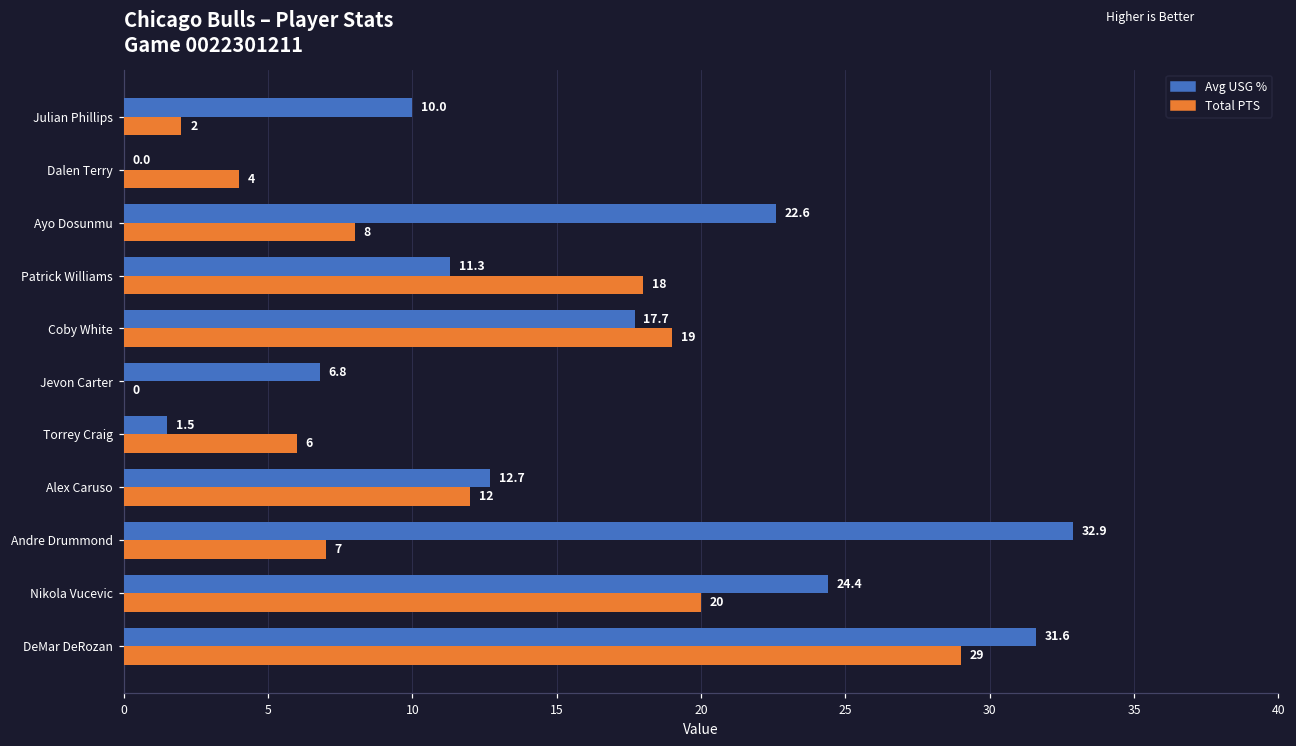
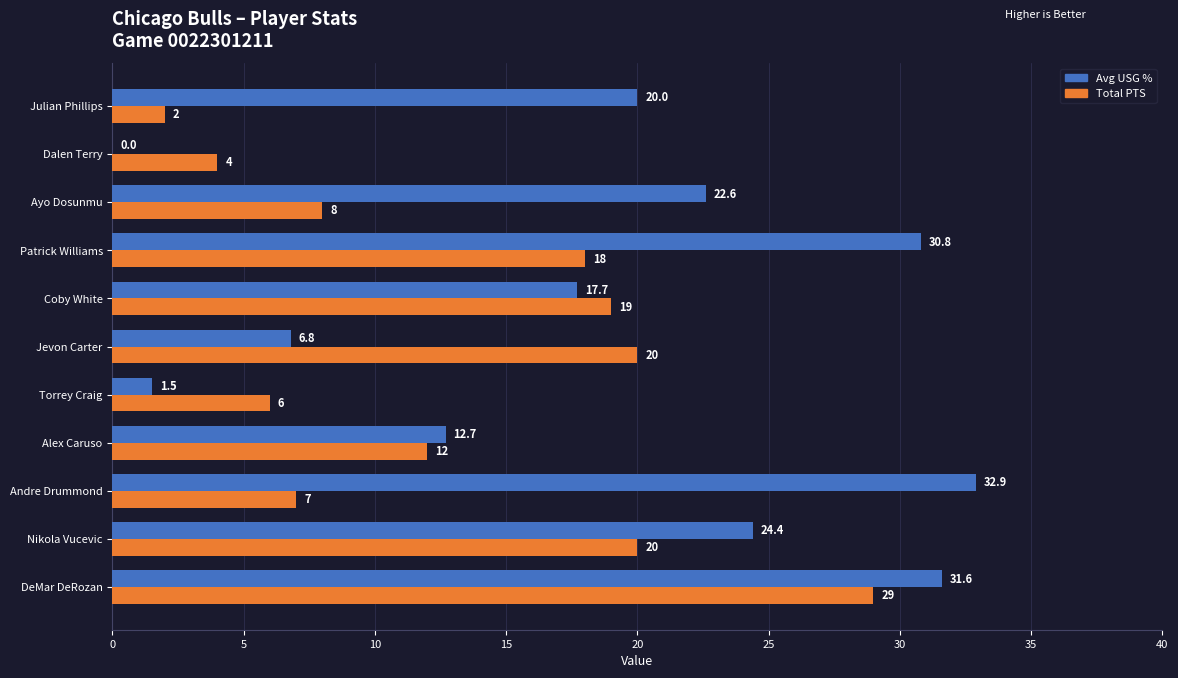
  {
    "Avg USG %": {
-     "Julian Phillips": 10.0,
+     "Julian Phillips": 20.0,
      "Dalen Terry": 0.0,
      "Ayo Dosunmu": 22.6,
-     "Patrick Williams": 11.3,
+     "Patrick Williams": 30.8,
      "Coby White": 17.7,
      "Jevon Carter": 6.8,
      "Torrey Craig": 1.5,
      "Alex Caruso": 12.7,
      "Andre Drummond": 32.9,
      "Nikola Vucevic": 24.4,
      "DeMar DeRozan": 31.6
    },
    "Total PTS": {
      "Julian Phillips": 2,
      "Dalen Terry": 4,
      "Ayo Dosunmu": 8,
      "Patrick Williams": 18,
      "Coby White": 19,
-     "Jevon Carter": 0,
+     "Jevon Carter": 20,
      "Torrey Craig": 6,
      "Alex Caruso": 12,
      "Andre Drummond": 7,
      "Nikola Vucevic": 20,
      "DeMar DeRozan": 29
    }
  }
